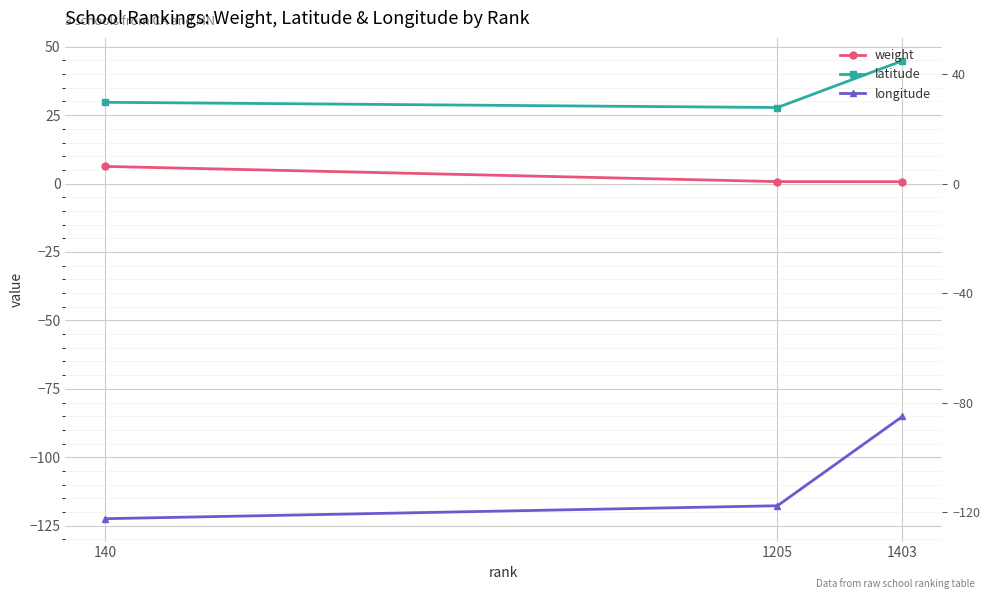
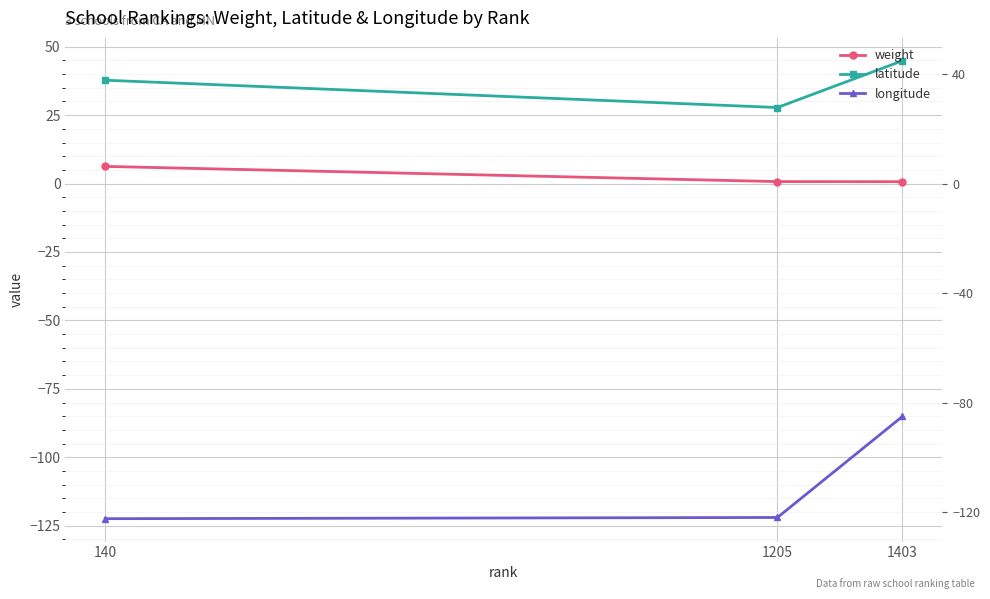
  {
    "weight": {
      "140": 6,
      "1205": 1,
      "1403": 1
    },
    "latitude": {
-     "140": 30,
+     "140": 38,
      "1205": 28,
      "1403": 45
    },
    "longitude": {
      "140": -122,
-     "1205": -118,
+     "1205": -122,
      "1403": -85
    }
  }
